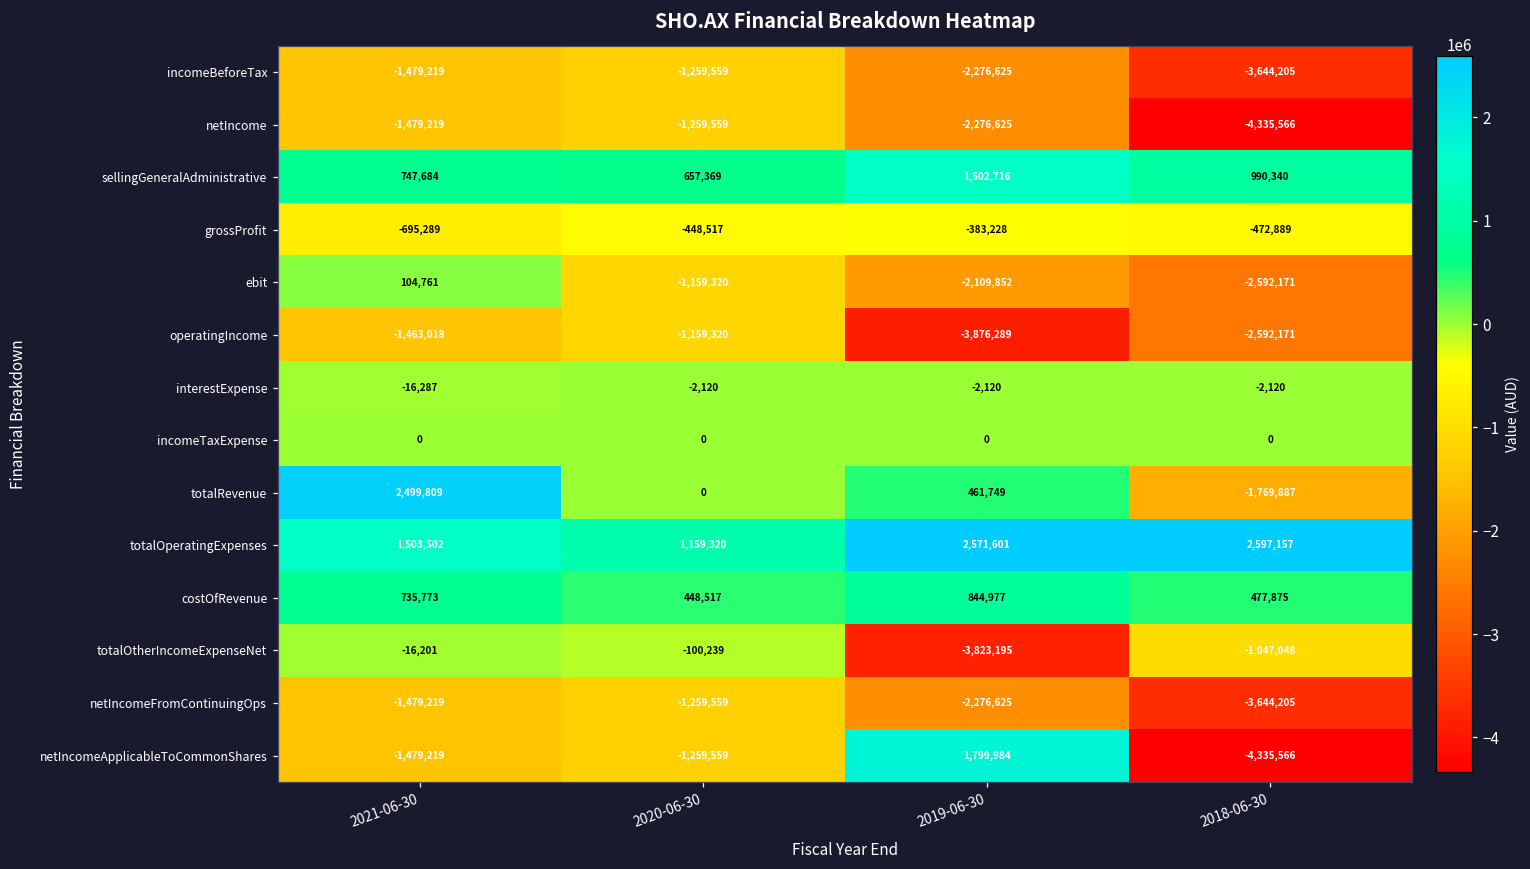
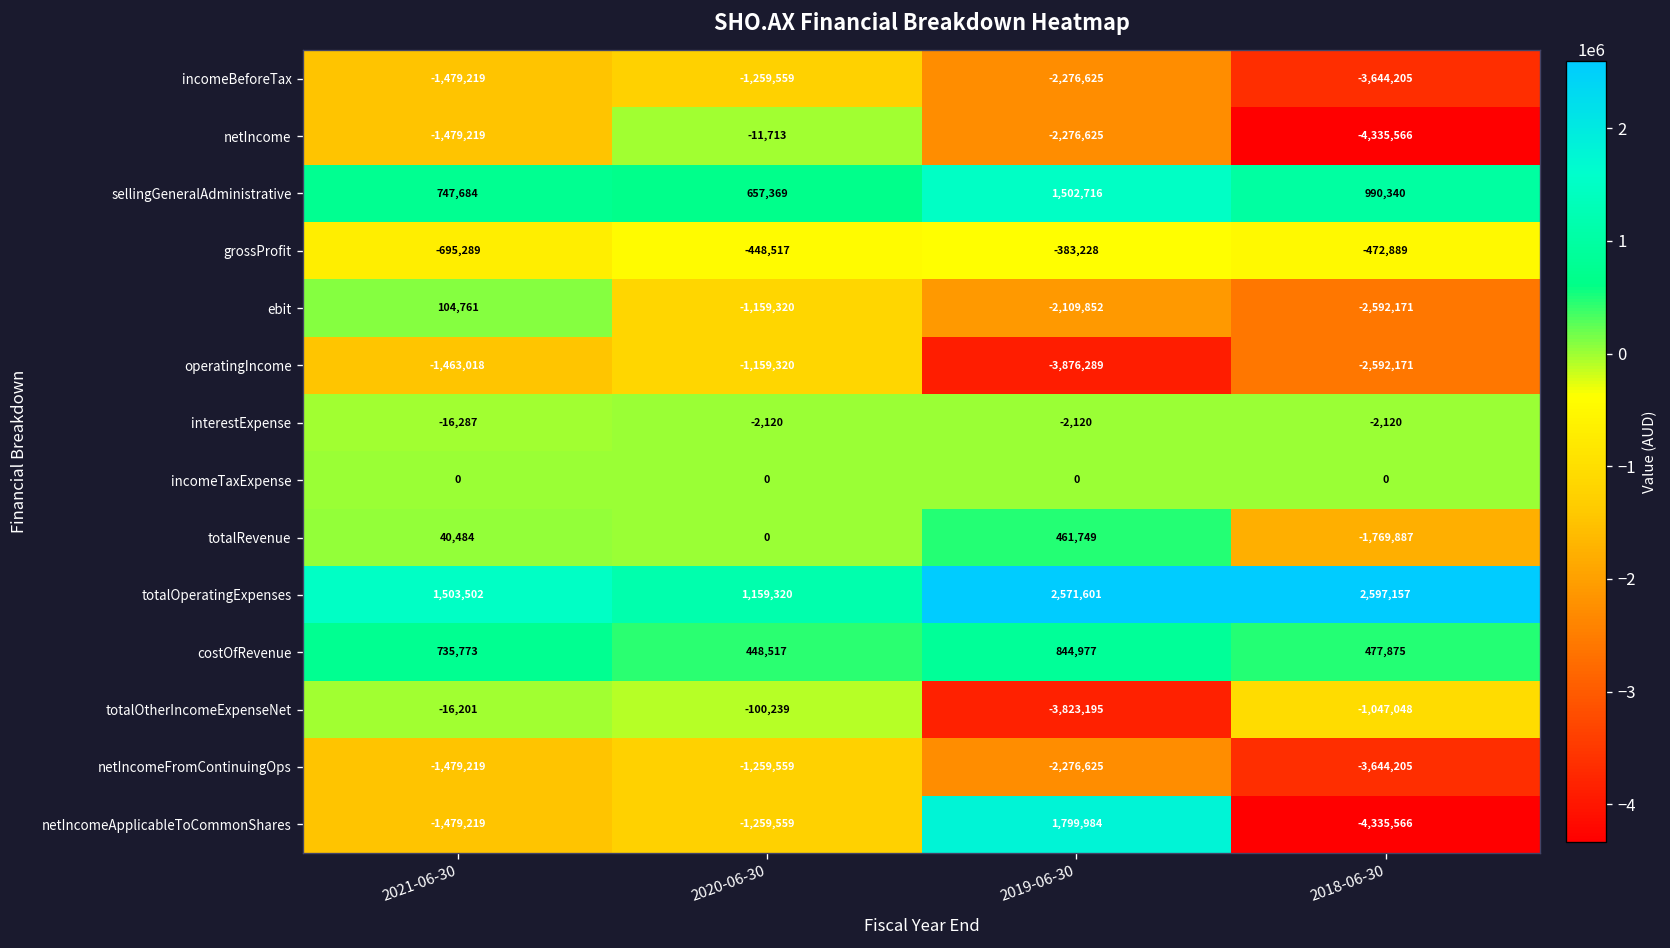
  {
    "incomeBeforeTax": {
      "2021-06-30": "-1,479,219",
      "2020-06-30": "-1,259,559",
      "2019-06-30": "-2,276,625",
      "2018-06-30": "-3,644,205"
    },
    "netIncome": {
      "2021-06-30": "-1,479,219",
-     "2020-06-30": "-1,259,559",
+     "2020-06-30": "-11,713",
      "2019-06-30": "-2,276,625",
      "2018-06-30": "-4,335,566"
    },
    "sellingGeneralAdministrative": {
      "2021-06-30": "747,684",
      "2020-06-30": "657,369",
      "2019-06-30": "1,502,716",
      "2018-06-30": "990,340"
    },
    "grossProfit": {
      "2021-06-30": "-695,289",
      "2020-06-30": "-448,517",
      "2019-06-30": "-383,228",
      "2018-06-30": "-472,889"
    },
    "ebit": {
      "2021-06-30": "104,761",
      "2020-06-30": "-1,159,320",
      "2019-06-30": "-2,109,852",
      "2018-06-30": "-2,592,171"
    },
    "operatingIncome": {
      "2021-06-30": "-1,463,018",
      "2020-06-30": "-1,159,320",
      "2019-06-30": "-3,876,289",
      "2018-06-30": "-2,592,171"
    },
    "interestExpense": {
      "2021-06-30": "-16,287",
      "2020-06-30": "-2,120",
      "2019-06-30": "-2,120",
      "2018-06-30": "-2,120"
    },
    "incomeTaxExpense": {
      "2021-06-30": "0",
      "2020-06-30": "0",
      "2019-06-30": "0",
      "2018-06-30": "0"
    },
    "totalRevenue": {
-     "2021-06-30": "2,499,809",
+     "2021-06-30": "40,484",
      "2020-06-30": "0",
      "2019-06-30": "461,749",
      "2018-06-30": "-1,769,887"
    },
    "totalOperatingExpenses": {
      "2021-06-30": "1,503,502",
      "2020-06-30": "1,159,320",
      "2019-06-30": "2,571,601",
      "2018-06-30": "2,597,157"
    },
    "costOfRevenue": {
      "2021-06-30": "735,773",
      "2020-06-30": "448,517",
      "2019-06-30": "844,977",
      "2018-06-30": "477,875"
    },
    "totalOtherIncomeExpenseNet": {
      "2021-06-30": "-16,201",
      "2020-06-30": "-100,239",
      "2019-06-30": "-3,823,195",
      "2018-06-30": "-1,047,048"
    },
    "netIncomeFromContinuingOps": {
      "2021-06-30": "-1,479,219",
      "2020-06-30": "-1,259,559",
      "2019-06-30": "-2,276,625",
      "2018-06-30": "-3,644,205"
    },
    "netIncomeApplicableToCommonShares": {
      "2021-06-30": "-1,479,219",
      "2020-06-30": "-1,259,559",
      "2019-06-30": "1,799,984",
      "2018-06-30": "-4,335,566"
    }
  }
